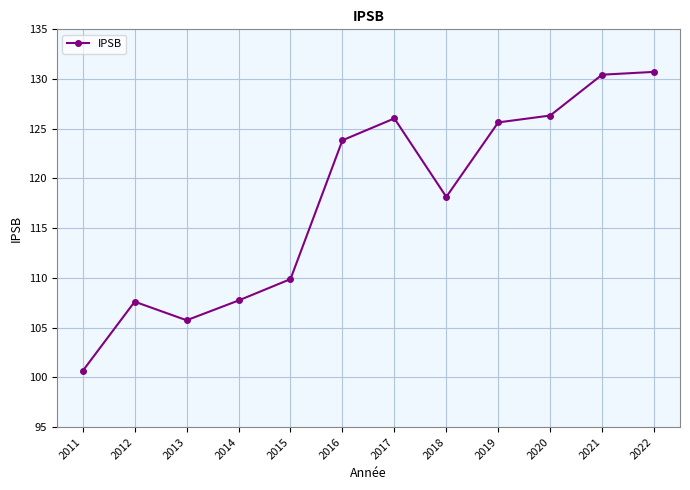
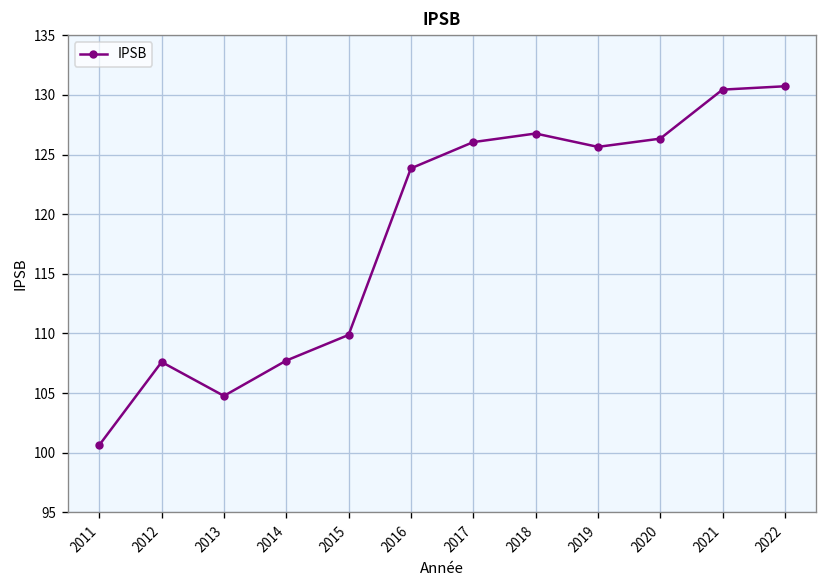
  {
    "2011": 101,
    "2012": 108,
-   "2013": 106,
+   "2013": 105,
    "2014": 108,
    "2015": 110,
    "2016": 124,
    "2017": 126,
-   "2018": 118,
+   "2018": 127,
    "2019": 126,
    "2020": 126,
    "2021": 130,
    "2022": 131
  }
